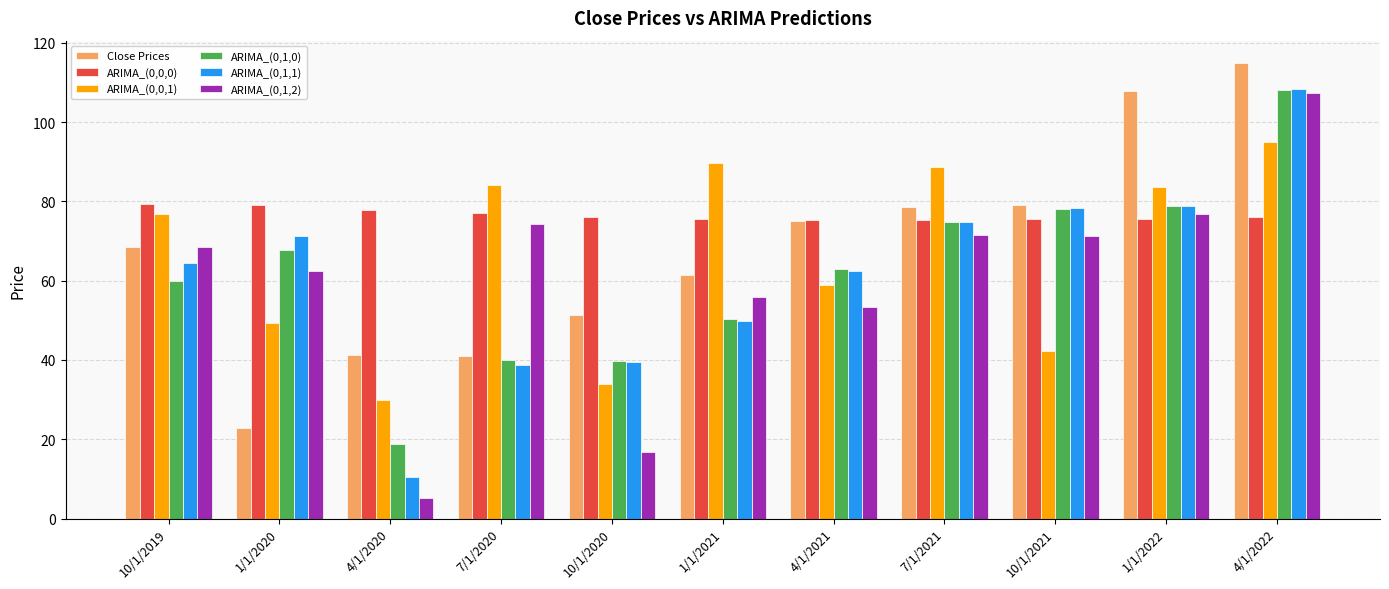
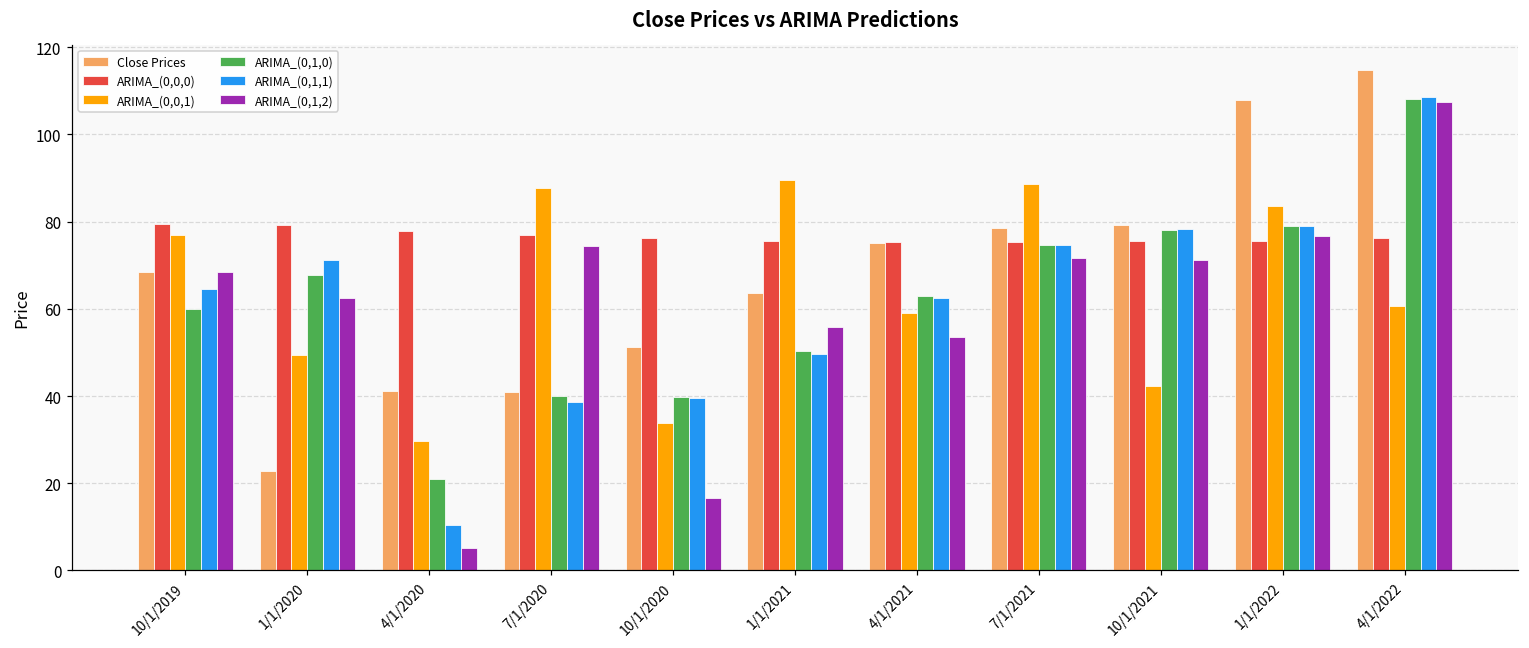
  {
    "Close Prices": {
      "10/1/2019": 68,
      "1/1/2020": 23,
      "4/1/2020": 41,
      "7/1/2020": 41,
      "10/1/2020": 51,
-     "1/1/2021": 61,
+     "1/1/2021": 64,
      "4/1/2021": 75,
      "7/1/2021": 79,
      "10/1/2021": 79,
      "1/1/2022": 108,
      "4/1/2022": 115
    },
    "ARIMA_(0,0,0)": {
      "10/1/2019": 79,
      "1/1/2020": 79,
      "4/1/2020": 78,
      "7/1/2020": 77,
      "10/1/2020": 76,
      "1/1/2021": 76,
      "4/1/2021": 75,
      "7/1/2021": 75,
      "10/1/2021": 75,
      "1/1/2022": 76,
      "4/1/2022": 76
    },
    "ARIMA_(0,0,1)": {
      "10/1/2019": 77,
      "1/1/2020": 49,
      "4/1/2020": 30,
-     "7/1/2020": 84,
+     "7/1/2020": 88,
      "10/1/2020": 34,
      "1/1/2021": 90,
      "4/1/2021": 59,
      "7/1/2021": 89,
      "10/1/2021": 42,
      "1/1/2022": 84,
-     "4/1/2022": 95
+     "4/1/2022": 61
    },
    "ARIMA_(0,1,0)": {
      "10/1/2019": 60,
      "1/1/2020": 68,
-     "4/1/2020": 19,
+     "4/1/2020": 21,
      "7/1/2020": 40,
      "10/1/2020": 40,
      "1/1/2021": 50,
      "4/1/2021": 63,
      "7/1/2021": 75,
      "10/1/2021": 78,
      "1/1/2022": 79,
      "4/1/2022": 108
    },
    "ARIMA_(0,1,1)": {
      "10/1/2019": 64,
      "1/1/2020": 71,
      "4/1/2020": 11,
      "7/1/2020": 39,
      "10/1/2020": 40,
      "1/1/2021": 50,
      "4/1/2021": 62,
      "7/1/2021": 75,
      "10/1/2021": 78,
      "1/1/2022": 79,
      "4/1/2022": 108
    },
    "ARIMA_(0,1,2)": {
      "10/1/2019": 68,
      "1/1/2020": 62,
      "4/1/2020": 5,
      "7/1/2020": 74,
      "10/1/2020": 17,
      "1/1/2021": 56,
      "4/1/2021": 53,
      "7/1/2021": 72,
      "10/1/2021": 71,
      "1/1/2022": 77,
      "4/1/2022": 107
    }
  }
